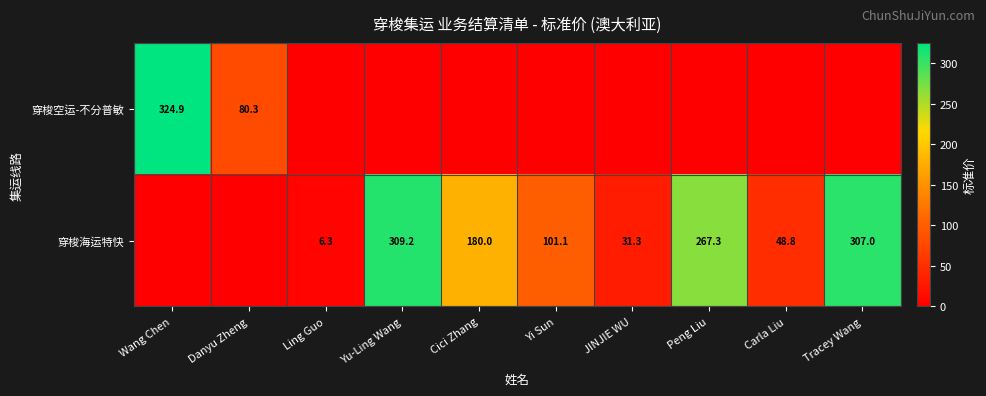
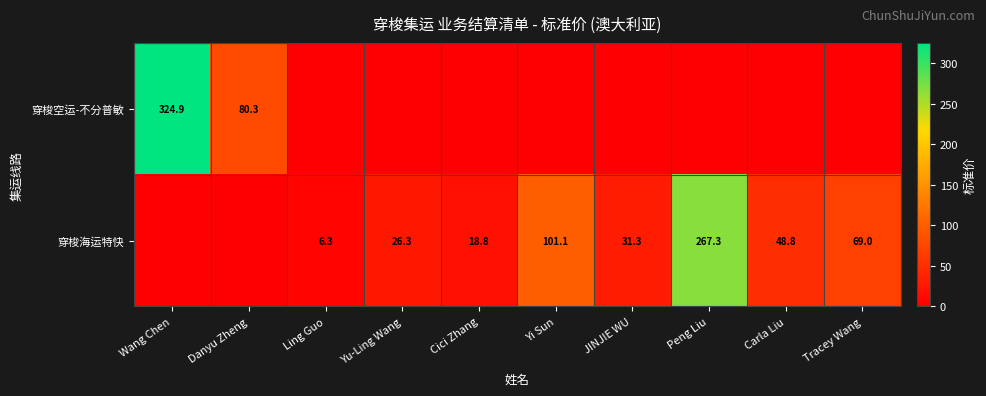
  {
    "穿梭空运-不分普敏": {
      "Wang Chen": 324.9,
      "Danyu Zheng": 80.3
    },
    "穿梭海运特快": {
      "Ling Guo": 6.3,
-     "Yu-Ling Wang": 309.2,
-     "Cici Zhang": 180.0,
+     "Yu-Ling Wang": 26.3,
+     "Cici Zhang": 18.8,
      "Yi Sun": 101.1,
      "JINJIE WU": 31.3,
      "Peng Liu": 267.3,
      "Carla Liu": 48.8,
-     "Tracey Wang": 307.0
+     "Tracey Wang": 69.0
    }
  }
